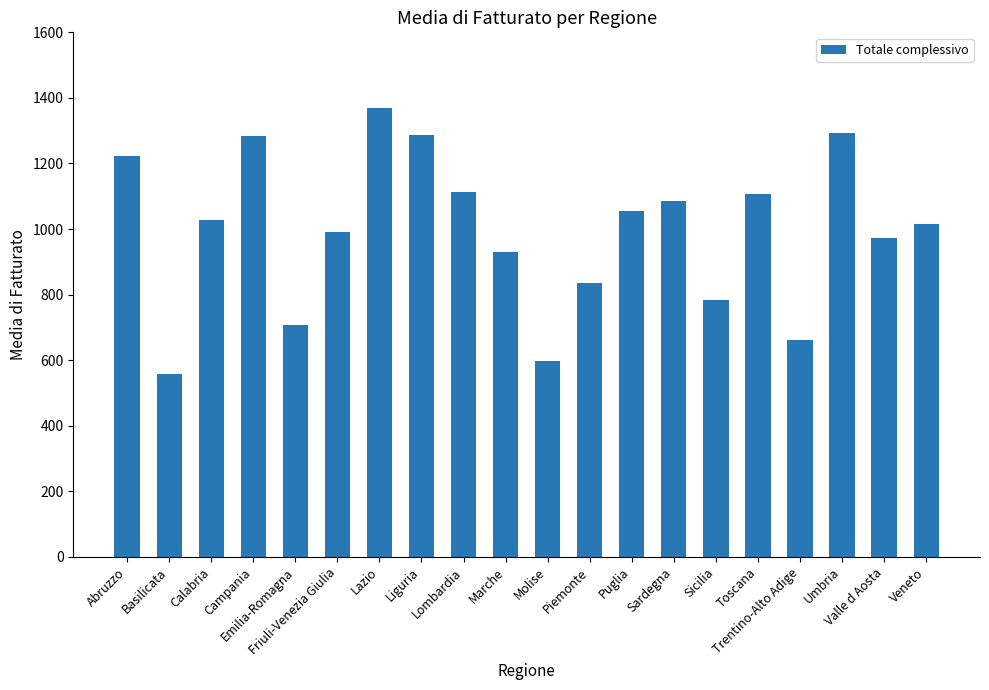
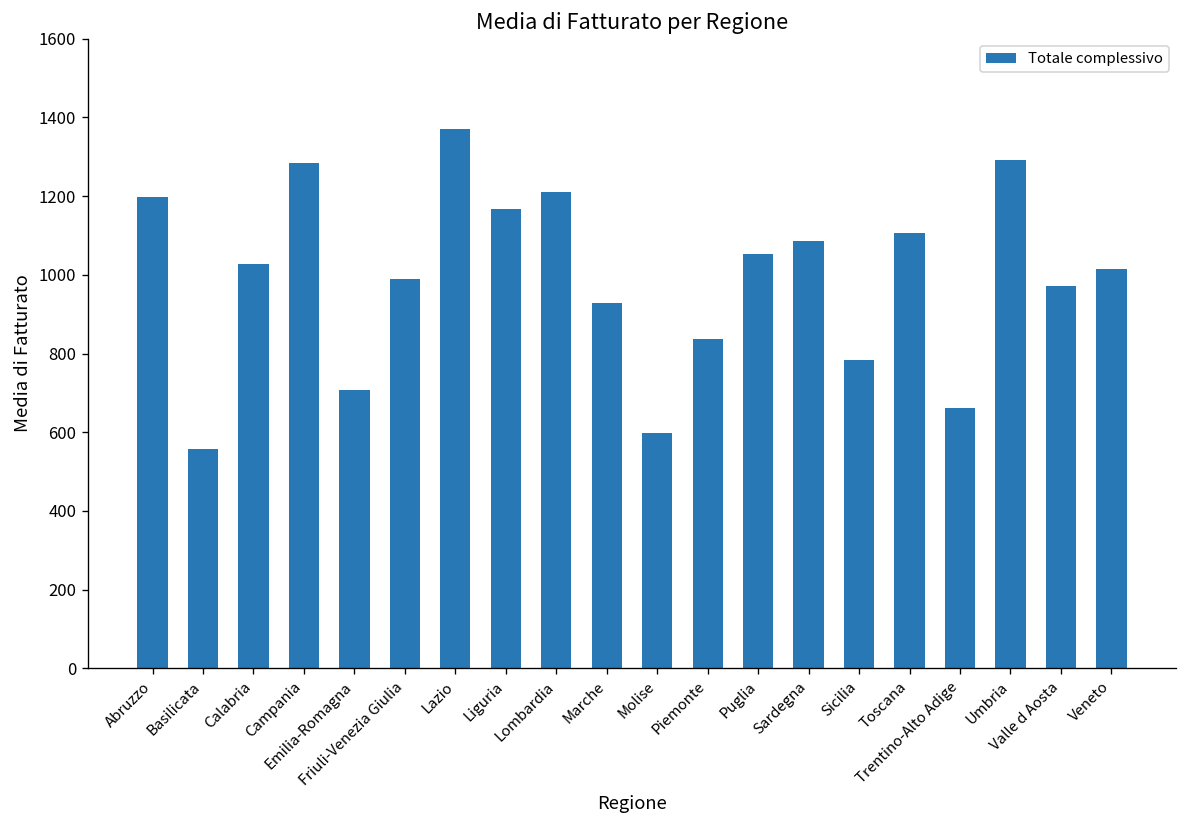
  {
-   "Abruzzo": 1220,
+   "Abruzzo": 1200,
    "Basilicata": 560,
    "Calabria": 1030,
    "Campania": 1280,
    "Emilia-Romagna": 710,
    "Friuli-Venezia Giulia": 990,
    "Lazio": 1370,
-   "Liguria": 1290,
-   "Lombardia": 1110,
+   "Liguria": 1170,
+   "Lombardia": 1210,
    "Marche": 930,
    "Molise": 600,
    "Piemonte": 840,
    "Puglia": 1050,
    "Sardegna": 1090,
    "Sicilia": 780,
    "Toscana": 1110,
    "Trentino-Alto Adige": 660,
    "Umbria": 1290,
    "Valle d Aosta": 970,
    "Veneto": 1010
  }
